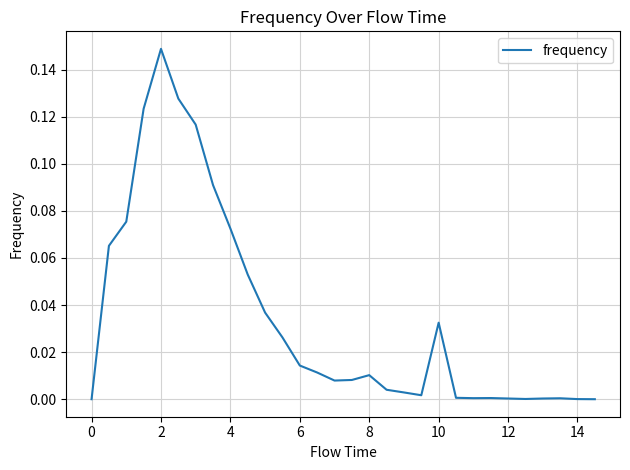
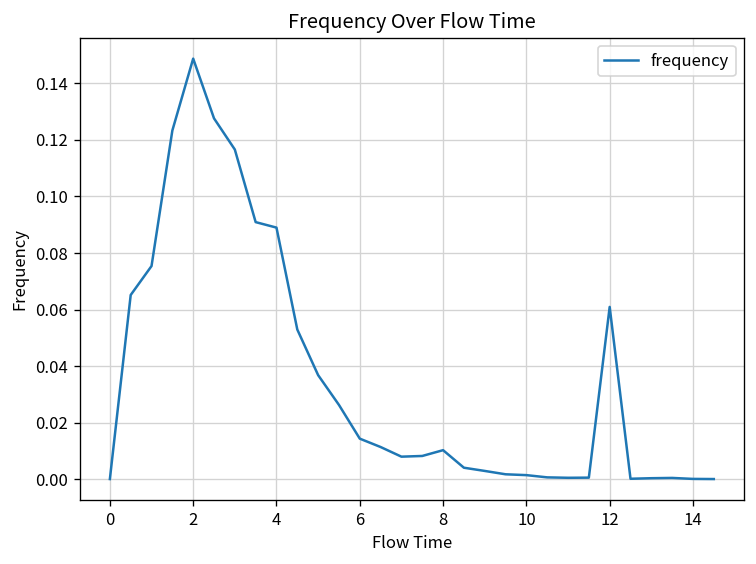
  {
    "0": 0.000,
    "2": 0.149,
-   "4": 0.072,
+   "4": 0.089,
    "6": 0.014,
    "8": 0.010,
-   "10": 0.032,
-   "12": 0.000,
+   "10": 0.001,
+   "12": 0.061,
    "14": 0.000
  }
